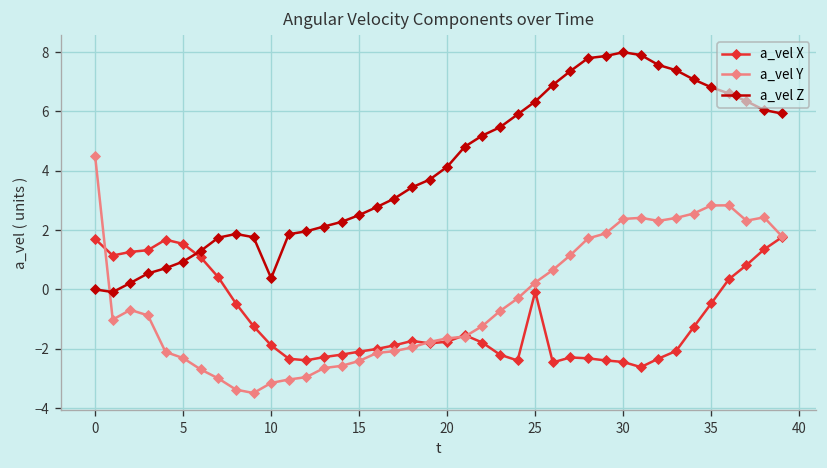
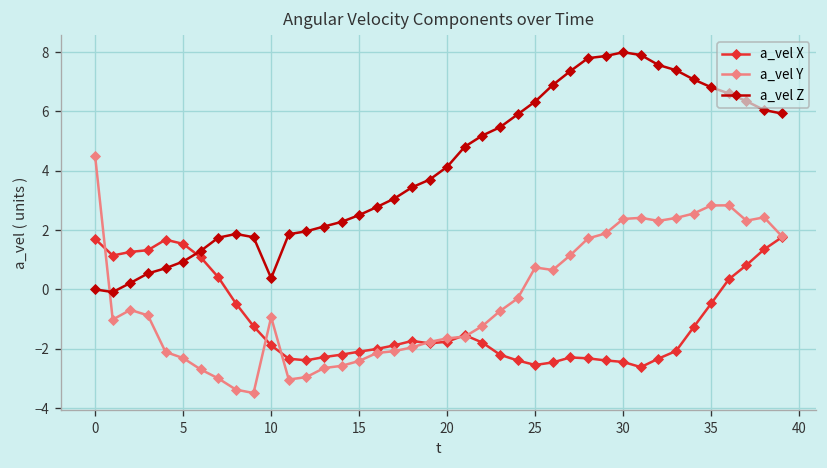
  {
    "a_vel X": {
      "0": 1.7,
      "5": 1.5,
      "10": -1.9,
      "15": -2.1,
      "20": -1.8,
-     "25": -0.1,
+     "25": -2.5,
      "30": -2.4,
      "35": -0.5
    },
    "a_vel Y": {
      "0": 4.5,
      "5": -2.3,
-     "10": -3.2,
+     "10": -0.9,
      "15": -2.4,
      "20": -1.7,
-     "25": 0.2,
+     "25": 0.7,
      "30": 2.4,
      "35": 2.8
    },
    "a_vel Z": {
      "0": 0.0,
      "5": 0.9,
      "10": 0.4,
      "15": 2.5,
      "20": 4.1,
      "25": 6.3,
      "30": 8.0,
      "35": 6.8
    }
  }
